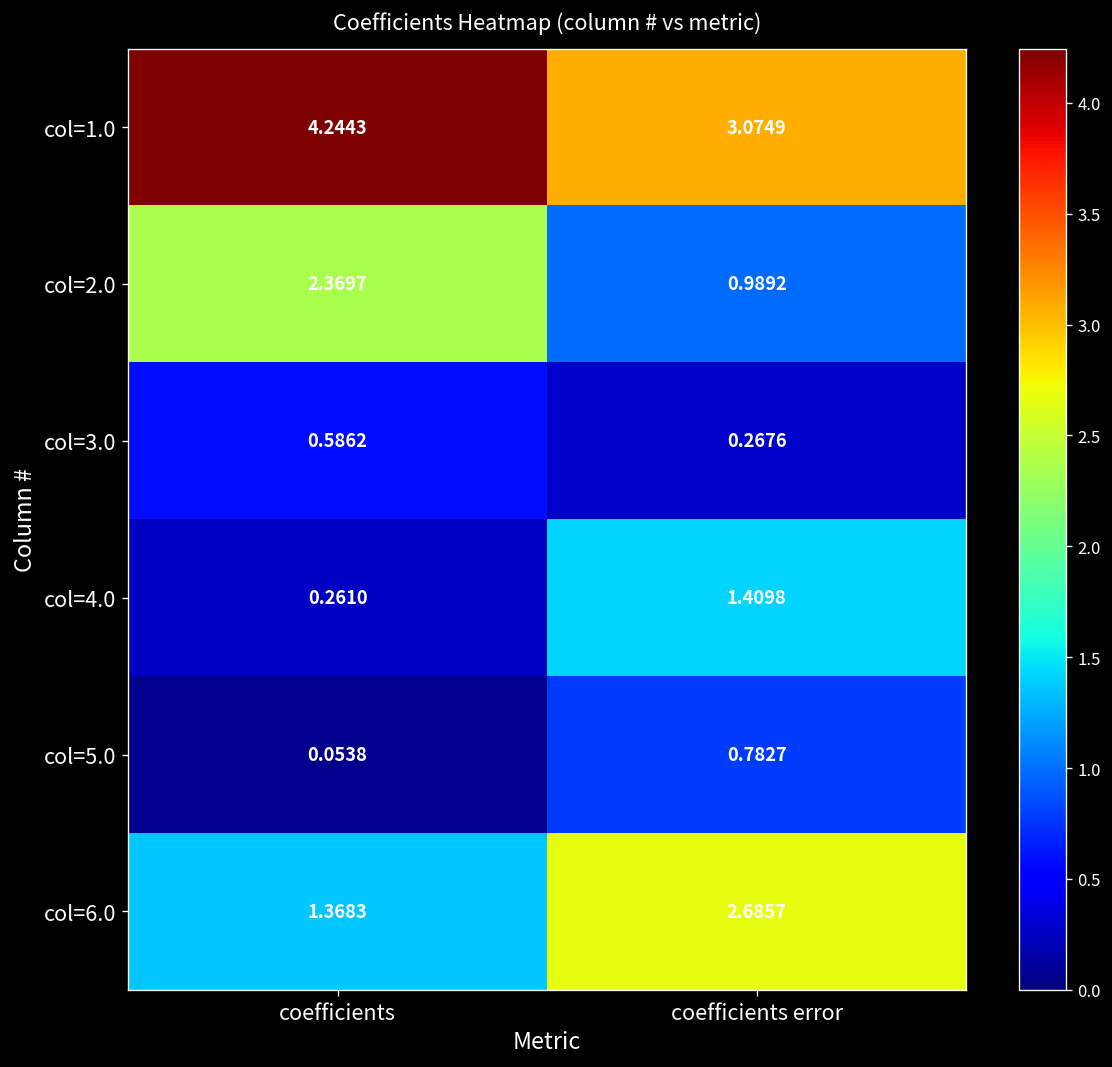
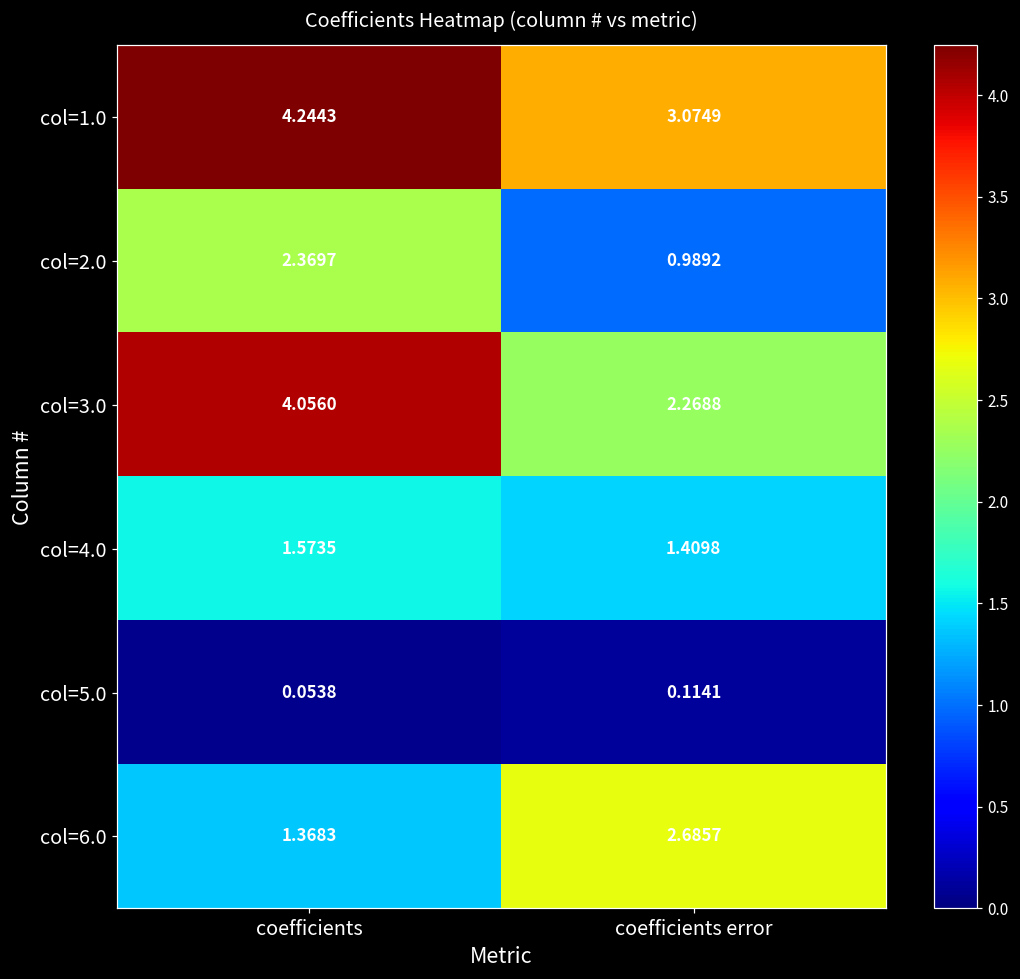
  {
    "col=1.0": {
      "coefficients": 4.2443,
      "coefficients error": 3.0749
    },
    "col=2.0": {
      "coefficients": 2.3697,
      "coefficients error": 0.9892
    },
    "col=3.0": {
-     "coefficients": 0.5862,
-     "coefficients error": 0.2676
+     "coefficients": 4.0560,
+     "coefficients error": 2.2688
    },
    "col=4.0": {
-     "coefficients": 0.2610,
+     "coefficients": 1.5735,
      "coefficients error": 1.4098
    },
    "col=5.0": {
      "coefficients": 0.0538,
-     "coefficients error": 0.7827
+     "coefficients error": 0.1141
    },
    "col=6.0": {
      "coefficients": 1.3683,
      "coefficients error": 2.6857
    }
  }
